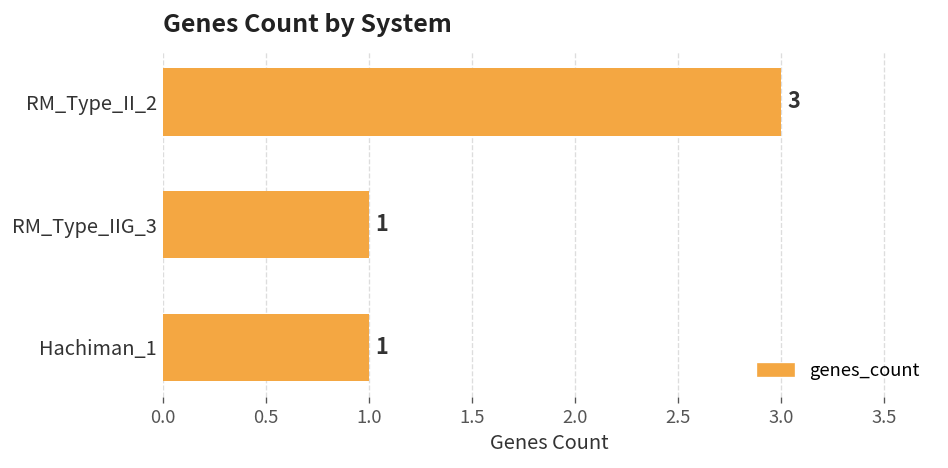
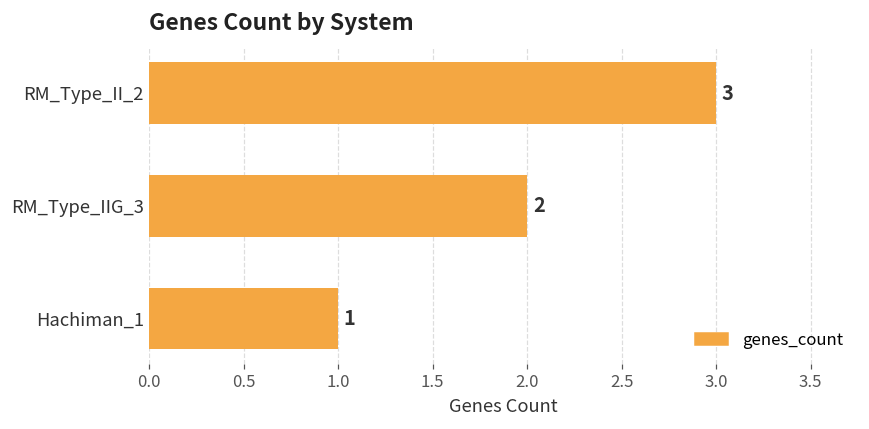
  {
    "RM_Type_II_2": 3,
-   "RM_Type_IIG_3": 1,
+   "RM_Type_IIG_3": 2,
    "Hachiman_1": 1
  }
